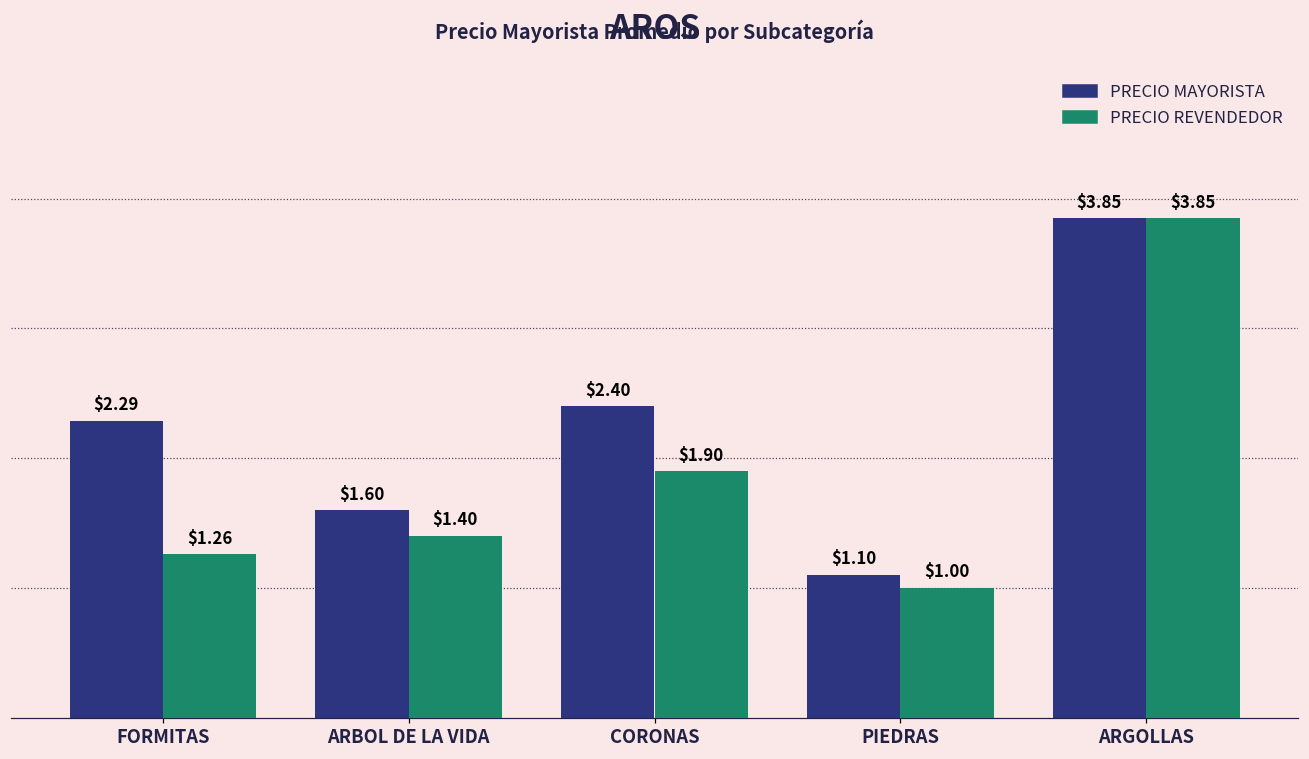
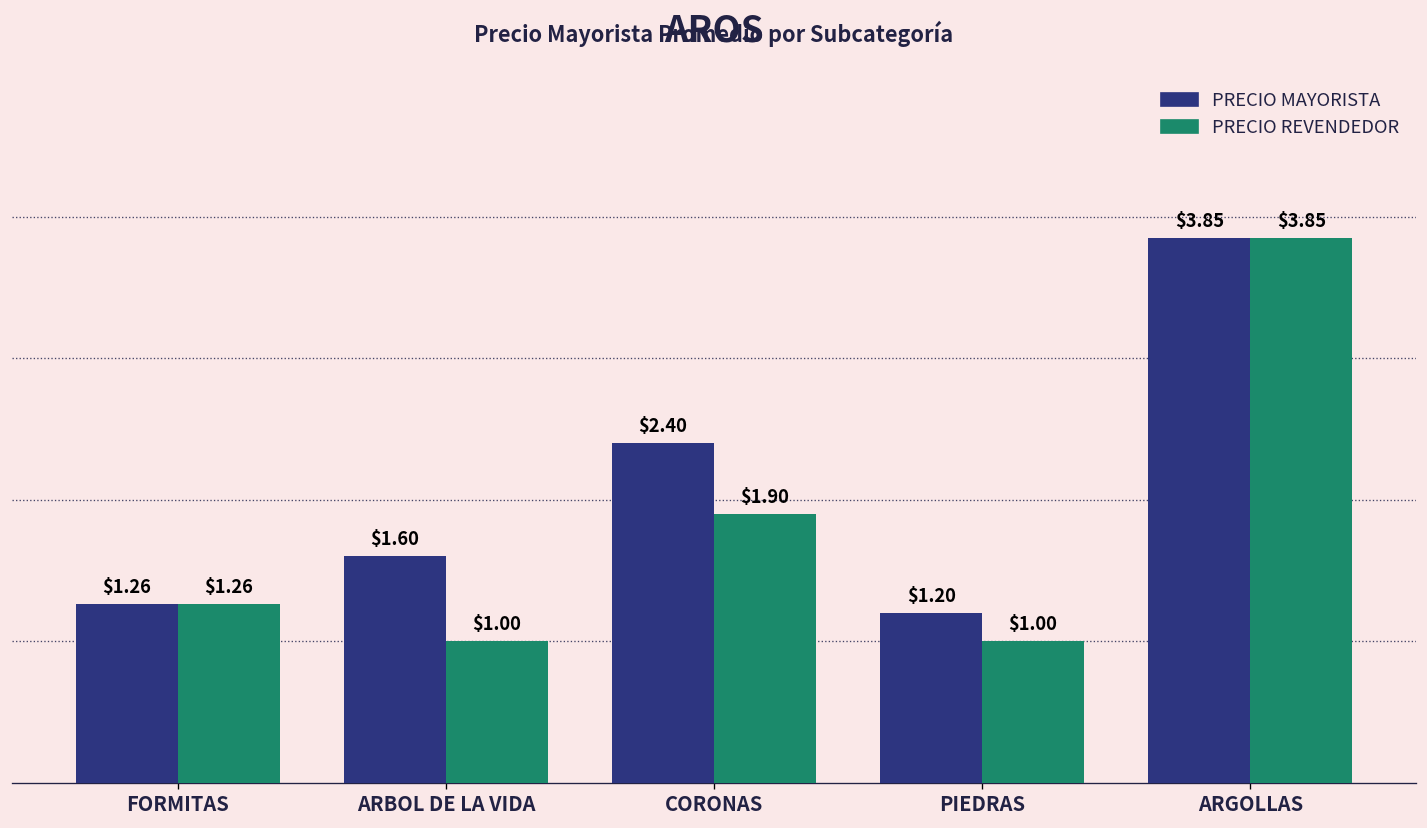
  {
    "PRECIO MAYORISTA": {
-     "FORMITAS": "$2.29",
+     "FORMITAS": "$1.26",
      "ARBOL DE LA VIDA": "$1.60",
      "CORONAS": "$2.40",
-     "PIEDRAS": "$1.10",
+     "PIEDRAS": "$1.20",
      "ARGOLLAS": "$3.85"
    },
    "PRECIO REVENDEDOR": {
      "FORMITAS": "$1.26",
-     "ARBOL DE LA VIDA": "$1.40",
+     "ARBOL DE LA VIDA": "$1.00",
      "CORONAS": "$1.90",
      "PIEDRAS": "$1.00",
      "ARGOLLAS": "$3.85"
    }
  }
